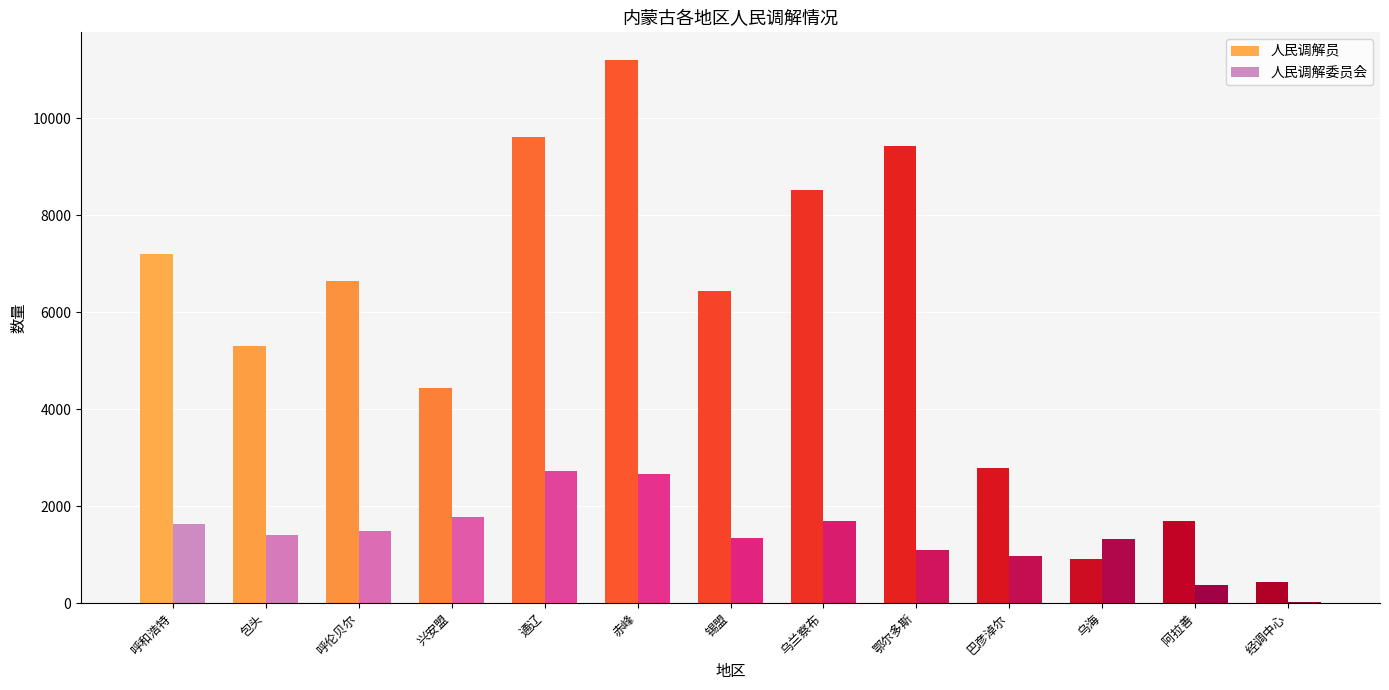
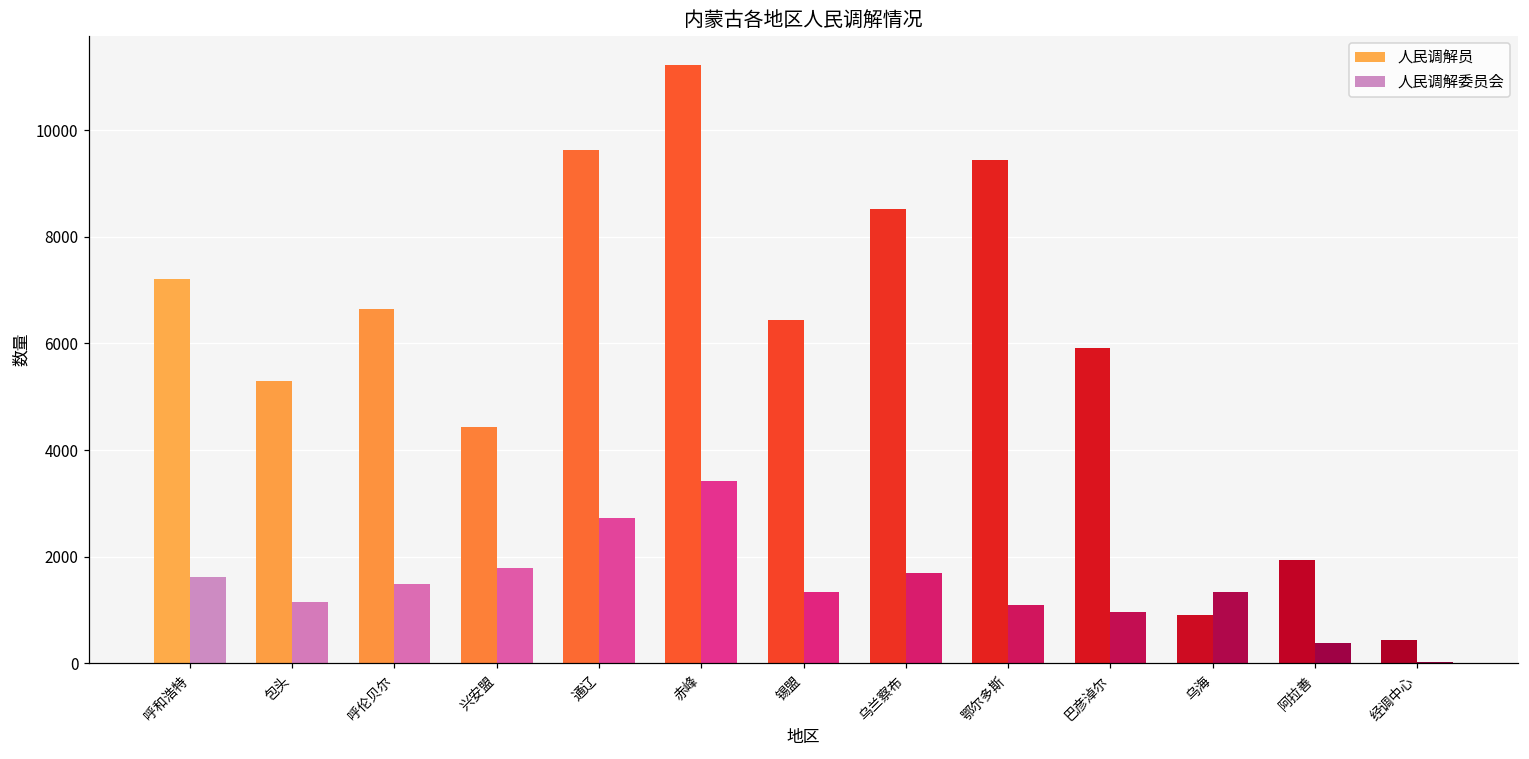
  {
    "人民调解员": {
      "呼和浩特": 7200,
      "包头": 5300,
      "呼伦贝尔": 6600,
      "兴安盟": 4400,
      "通辽": 9600,
      "赤峰": 11200,
      "锡盟": 6400,
      "乌兰察布": 8500,
      "鄂尔多斯": 9400,
-     "巴彦淖尔": 2800,
+     "巴彦淖尔": 5900,
      "乌海": 900,
-     "阿拉善": 1700,
+     "阿拉善": 1900,
      "经调中心": 400
    },
    "人民调解委员会": {
      "呼和浩特": 1600,
-     "包头": 1400,
+     "包头": 1200,
      "呼伦贝尔": 1500,
      "兴安盟": 1800,
      "通辽": 2700,
-     "赤峰": 2700,
+     "赤峰": 3400,
      "锡盟": 1300,
      "乌兰察布": 1700,
      "鄂尔多斯": 1100,
      "巴彦淖尔": 1000,
      "乌海": 1300,
      "阿拉善": 400
    }
  }
